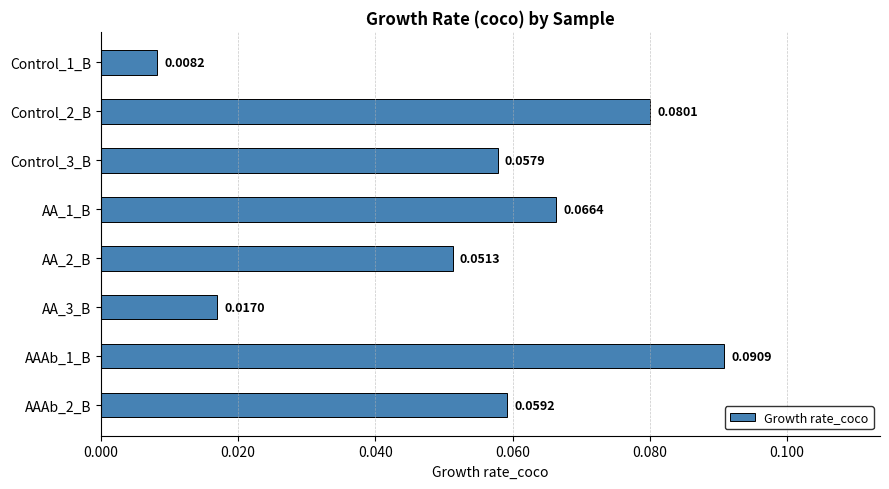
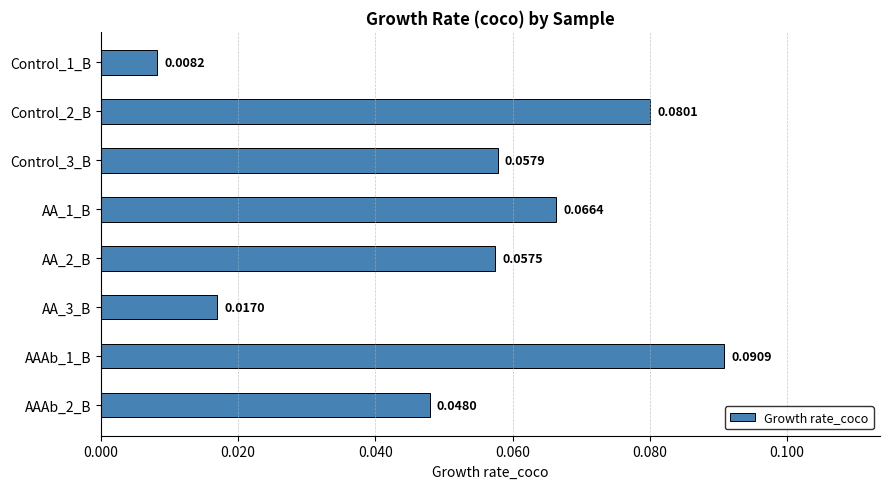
  {
    "Control_1_B": 0.0082,
    "Control_2_B": 0.0801,
    "Control_3_B": 0.0579,
    "AA_1_B": 0.0664,
-   "AA_2_B": 0.0513,
+   "AA_2_B": 0.0575,
    "AA_3_B": 0.0170,
    "AAAb_1_B": 0.0909,
-   "AAAb_2_B": 0.0592
+   "AAAb_2_B": 0.0480
  }
